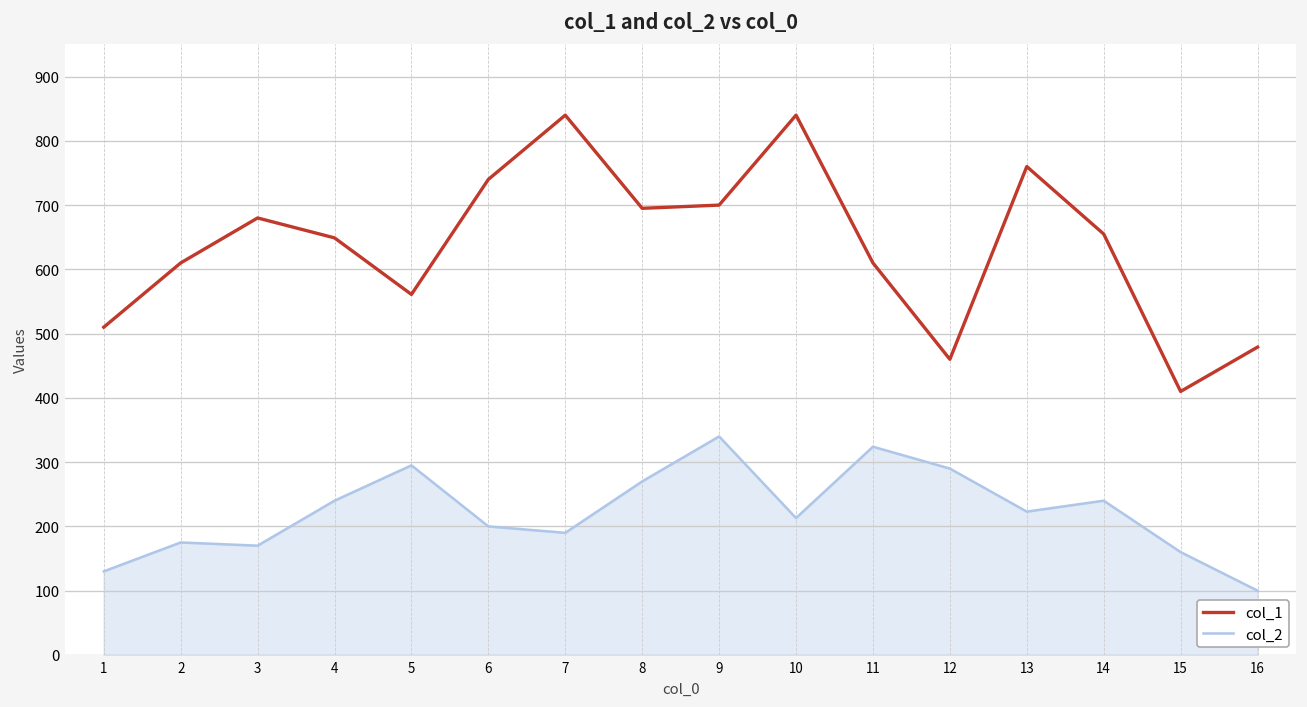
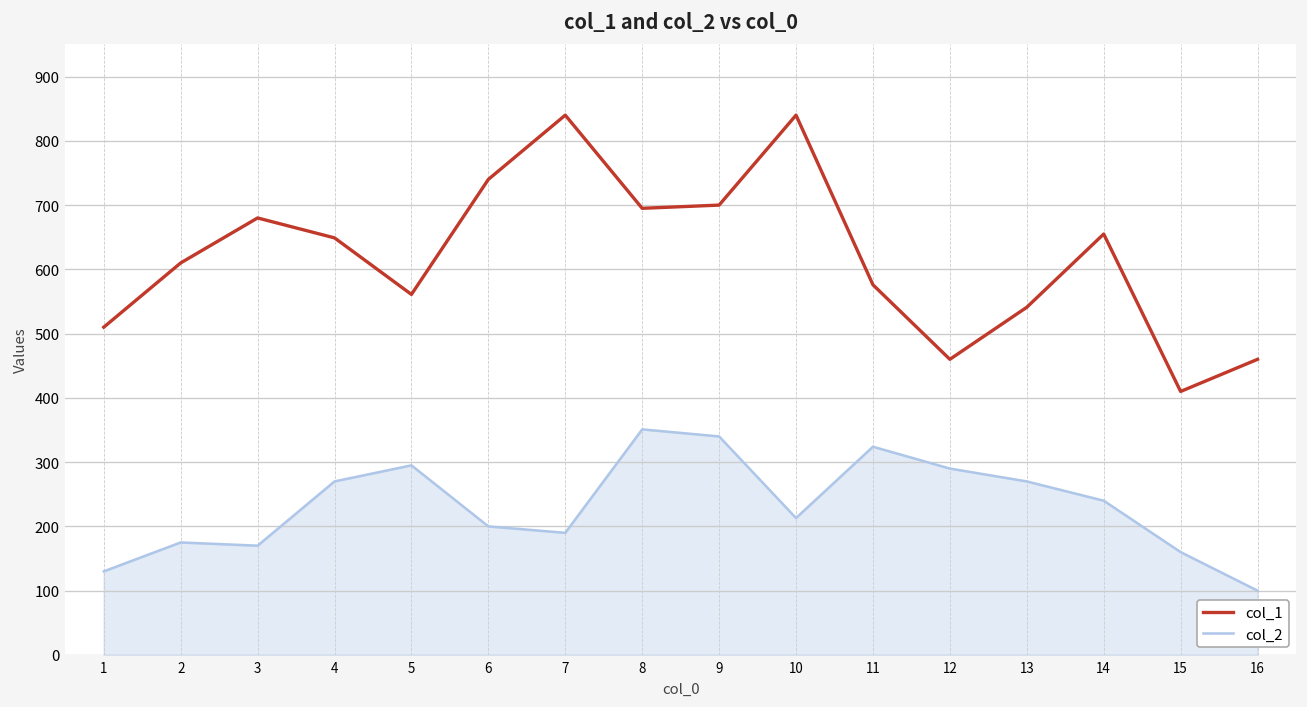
  {
    "col_1": {
      "1": 510,
      "2": 610,
      "3": 680,
      "4": 650,
      "5": 560,
      "6": 740,
      "7": 840,
      "8": 700,
      "9": 700,
      "10": 840,
-     "11": 610,
+     "11": 580,
      "12": 460,
-     "13": 760,
+     "13": 540,
      "14": 660,
      "15": 410,
-     "16": 480
+     "16": 460
    },
    "col_2": {
      "1": 130,
      "2": 180,
      "3": 170,
-     "4": 240,
+     "4": 270,
      "5": 300,
      "6": 200,
      "7": 190,
-     "8": 270,
+     "8": 350,
      "9": 340,
      "10": 210,
      "11": 320,
      "12": 290,
-     "13": 220,
+     "13": 270,
      "14": 240,
      "15": 160,
      "16": 100
    }
  }
